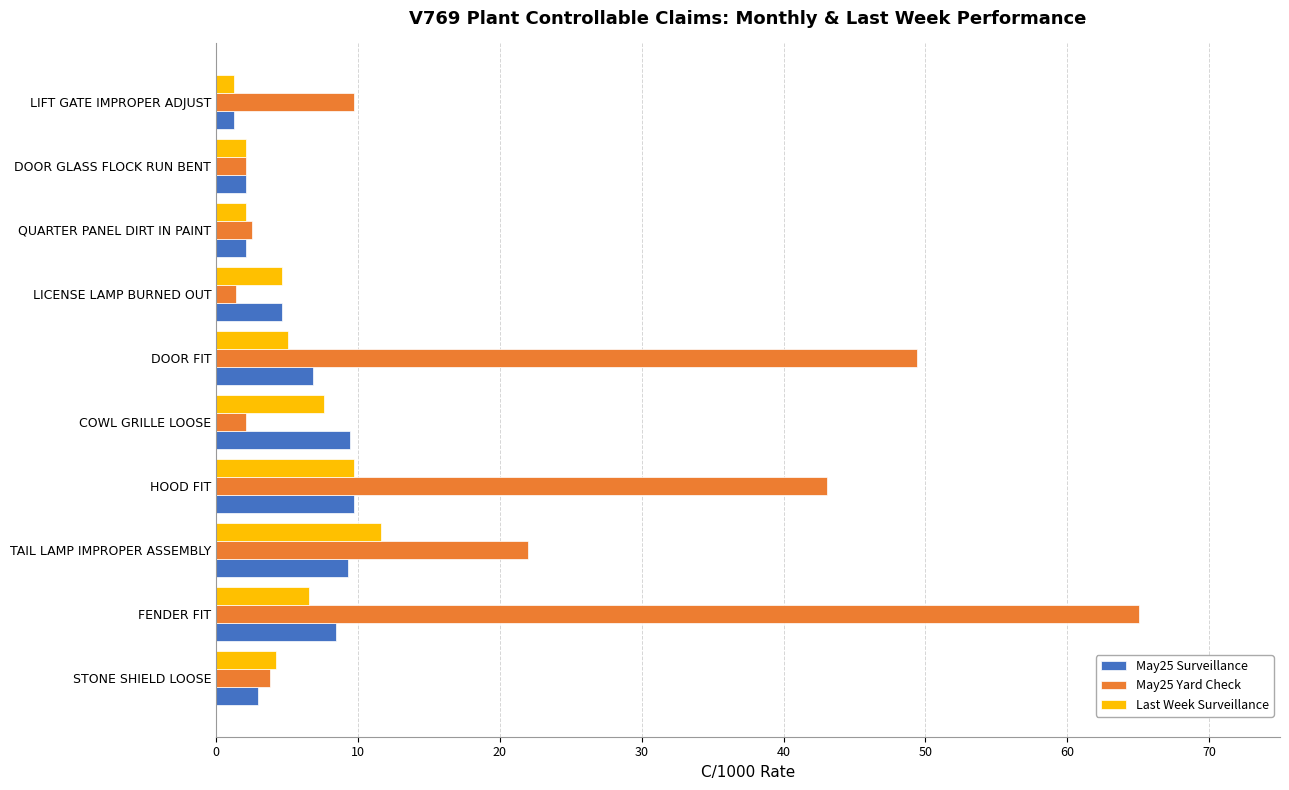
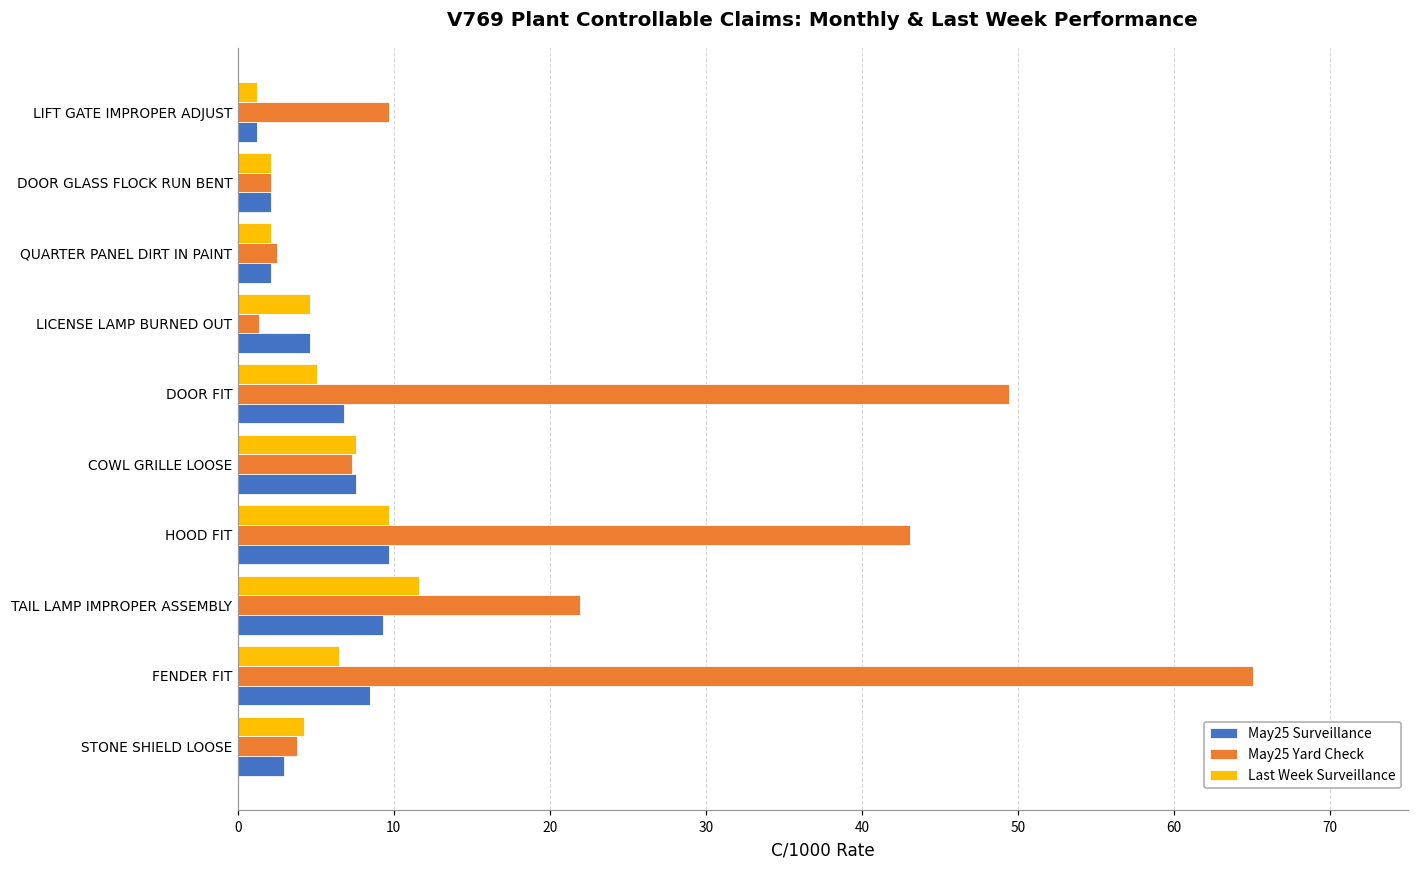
  {
    "May25 Surveillance": {
      "LIFT GATE IMPROPER ADJUST": 1.3,
      "DOOR GLASS FLOCK RUN BENT": 2.1,
      "QUARTER PANEL DIRT IN PAINT": 2.1,
      "LICENSE LAMP BURNED OUT": 4.6,
      "DOOR FIT": 6.8,
-     "COWL GRILLE LOOSE": 9.4,
+     "COWL GRILLE LOOSE": 7.6,
      "HOOD FIT": 9.7,
      "TAIL LAMP IMPROPER ASSEMBLY": 9.3,
      "FENDER FIT": 8.4,
      "STONE SHIELD LOOSE": 3.0
    },
    "May25 Yard Check": {
      "LIFT GATE IMPROPER ADJUST": 9.7,
      "DOOR GLASS FLOCK RUN BENT": 2.1,
      "QUARTER PANEL DIRT IN PAINT": 2.5,
      "LICENSE LAMP BURNED OUT": 1.4,
      "DOOR FIT": 49.4,
-     "COWL GRILLE LOOSE": 2.1,
+     "COWL GRILLE LOOSE": 7.3,
      "HOOD FIT": 43.1,
      "TAIL LAMP IMPROPER ASSEMBLY": 22.0,
      "FENDER FIT": 65.1,
      "STONE SHIELD LOOSE": 3.8
    },
    "Last Week Surveillance": {
      "LIFT GATE IMPROPER ADJUST": 1.3,
      "DOOR GLASS FLOCK RUN BENT": 2.1,
      "QUARTER PANEL DIRT IN PAINT": 2.1,
      "LICENSE LAMP BURNED OUT": 4.6,
      "DOOR FIT": 5.1,
      "COWL GRILLE LOOSE": 7.6,
      "HOOD FIT": 9.7,
      "TAIL LAMP IMPROPER ASSEMBLY": 11.6,
      "FENDER FIT": 6.5,
      "STONE SHIELD LOOSE": 4.2
    }
  }
